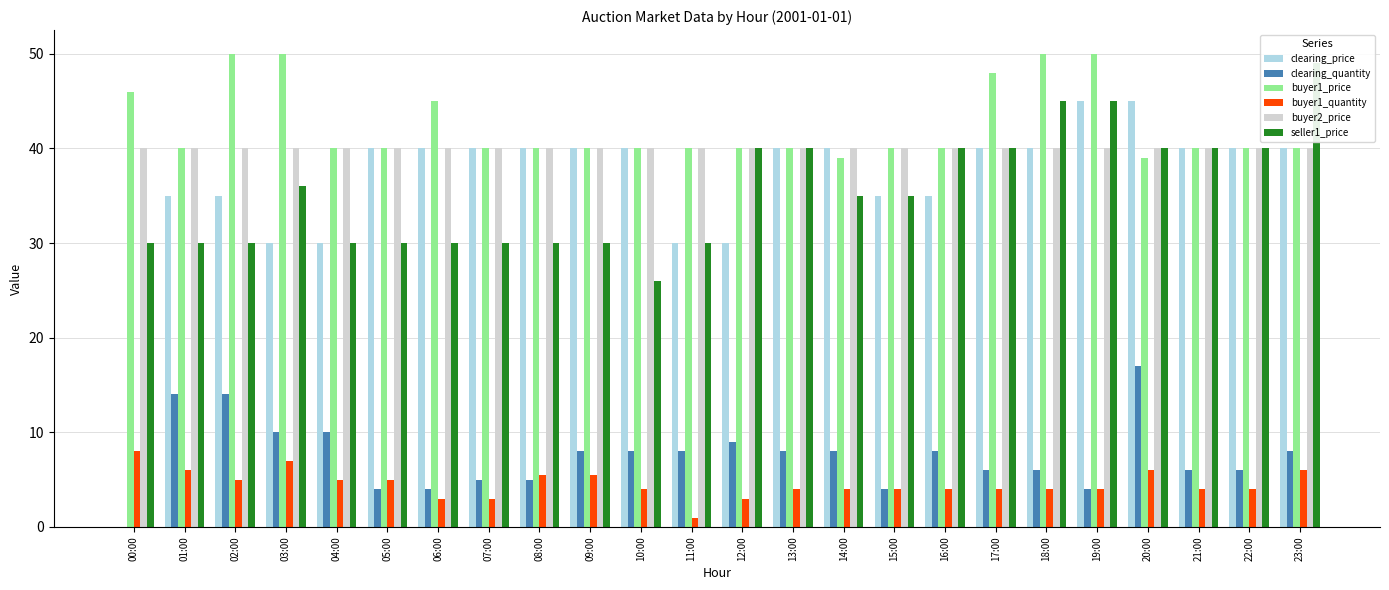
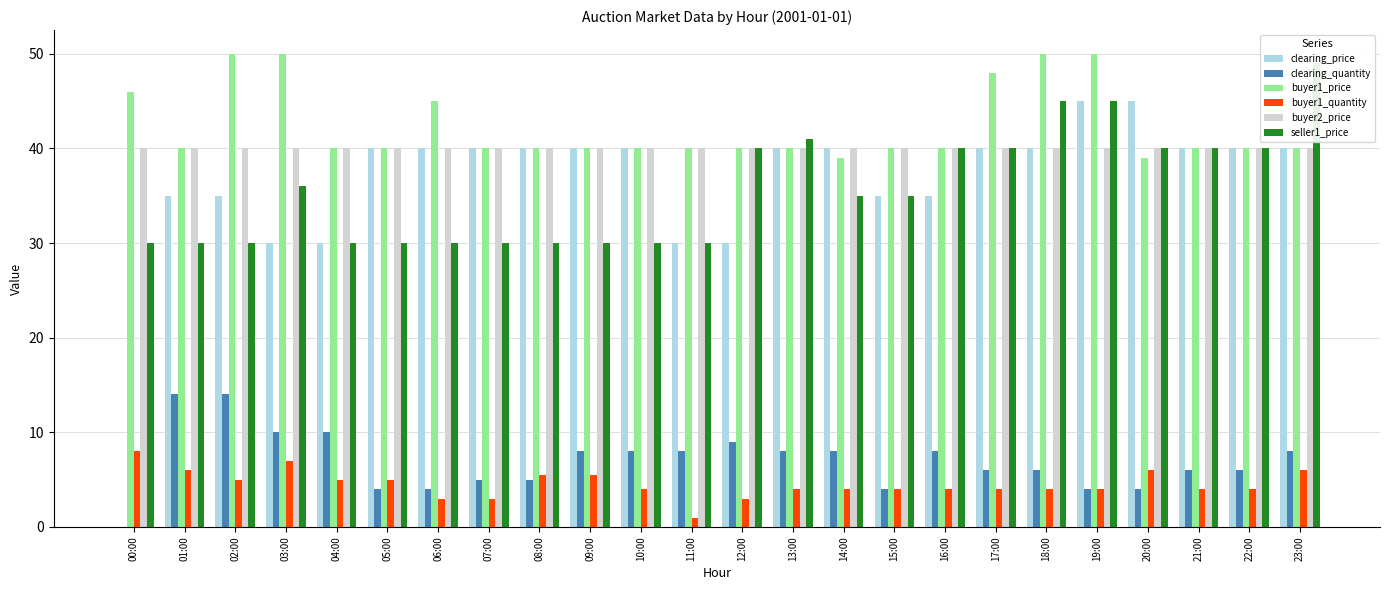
  {
    "clearing_quantity": {
      "00:00": 0,
      "01:00": 14,
      "02:00": 14,
      "03:00": 10,
      "04:00": 10,
      "05:00": 4,
      "06:00": 4,
      "07:00": 5,
      "08:00": 5,
      "09:00": 8,
      "10:00": 8,
      "11:00": 8,
      "12:00": 9,
      "13:00": 8,
      "14:00": 8,
      "15:00": 4,
      "16:00": 8,
      "17:00": 6,
      "18:00": 6,
      "19:00": 4,
-     "20:00": 17,
+     "20:00": 4,
      "21:00": 6,
      "22:00": 6,
      "23:00": 8
    },
    "buyer1_price": {
      "00:00": 46,
      "01:00": 40,
      "02:00": 50,
      "03:00": 50,
      "04:00": 40,
      "05:00": 40,
      "06:00": 45,
      "07:00": 40,
      "08:00": 40,
      "09:00": 40,
      "10:00": 40,
      "11:00": 40,
      "12:00": 40,
      "13:00": 40,
      "14:00": 39,
      "15:00": 40,
      "16:00": 40,
      "17:00": 48,
      "18:00": 50,
      "19:00": 50,
      "20:00": 39,
      "21:00": 40,
      "22:00": 40,
      "23:00": 40
    },
    "buyer1_quantity": {
      "00:00": 8,
      "01:00": 6,
      "02:00": 5,
      "03:00": 7,
      "04:00": 5,
      "05:00": 5,
      "06:00": 3,
      "07:00": 3,
      "08:00": 6,
      "09:00": 6,
      "10:00": 4,
      "11:00": 1,
      "12:00": 3,
      "13:00": 4,
      "14:00": 4,
      "15:00": 4,
      "16:00": 4,
      "17:00": 4,
      "18:00": 4,
      "19:00": 4,
      "20:00": 6,
      "21:00": 4,
      "22:00": 4,
      "23:00": 6
    },
    "seller1_price": {
      "00:00": 30,
      "01:00": 30,
      "02:00": 30,
      "03:00": 36,
      "04:00": 30,
      "05:00": 30,
      "06:00": 30,
      "07:00": 30,
      "08:00": 30,
      "09:00": 30,
-     "10:00": 26,
+     "10:00": 30,
      "11:00": 30,
      "12:00": 40,
-     "13:00": 40,
+     "13:00": 41,
      "14:00": 35,
      "15:00": 35,
      "16:00": 40,
      "17:00": 40,
      "18:00": 45,
      "19:00": 45,
      "20:00": 40,
      "21:00": 40,
      "22:00": 40
    }
  }
